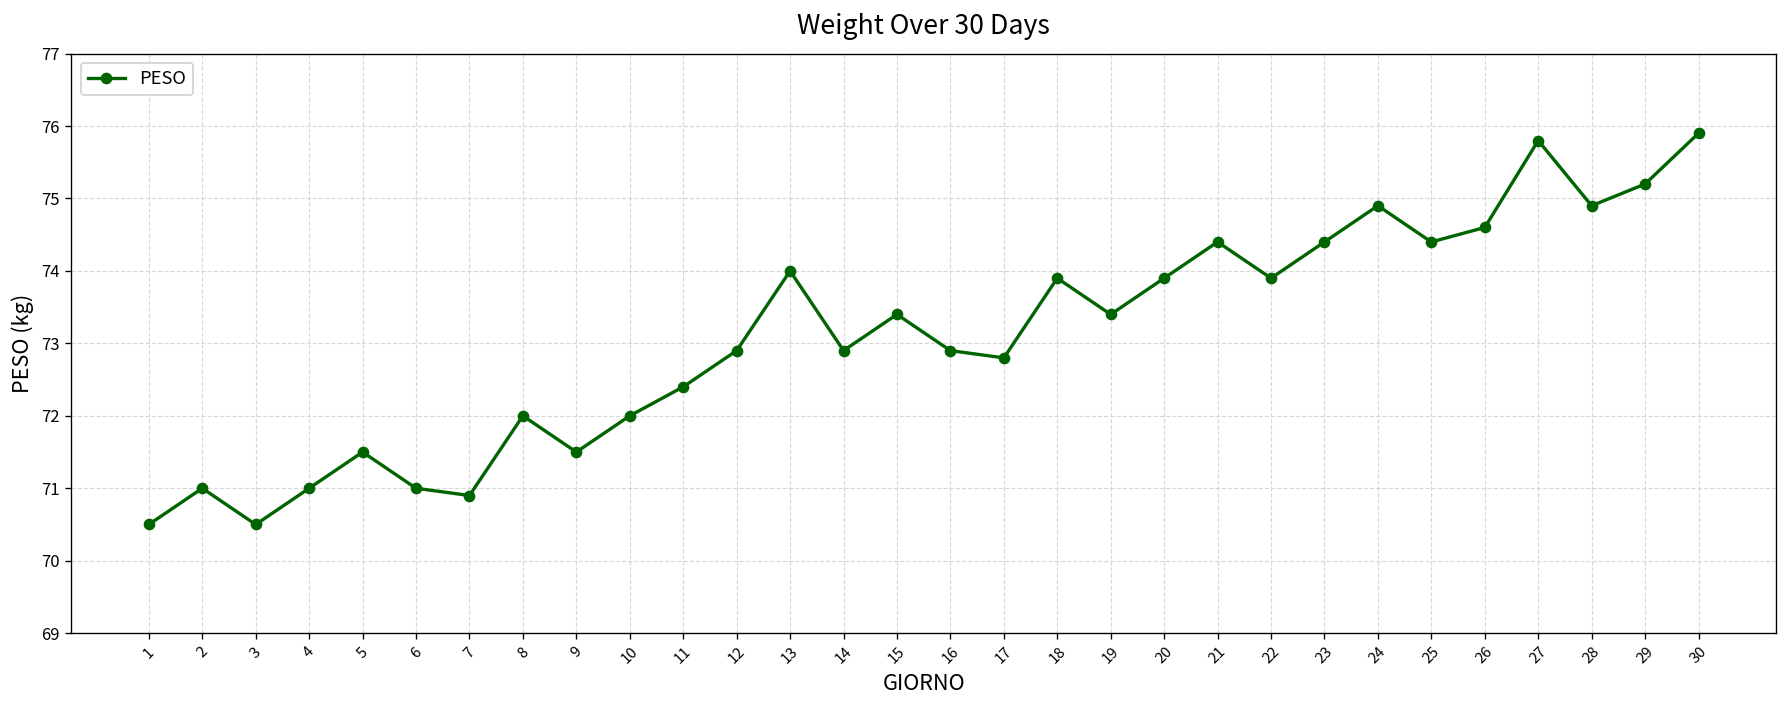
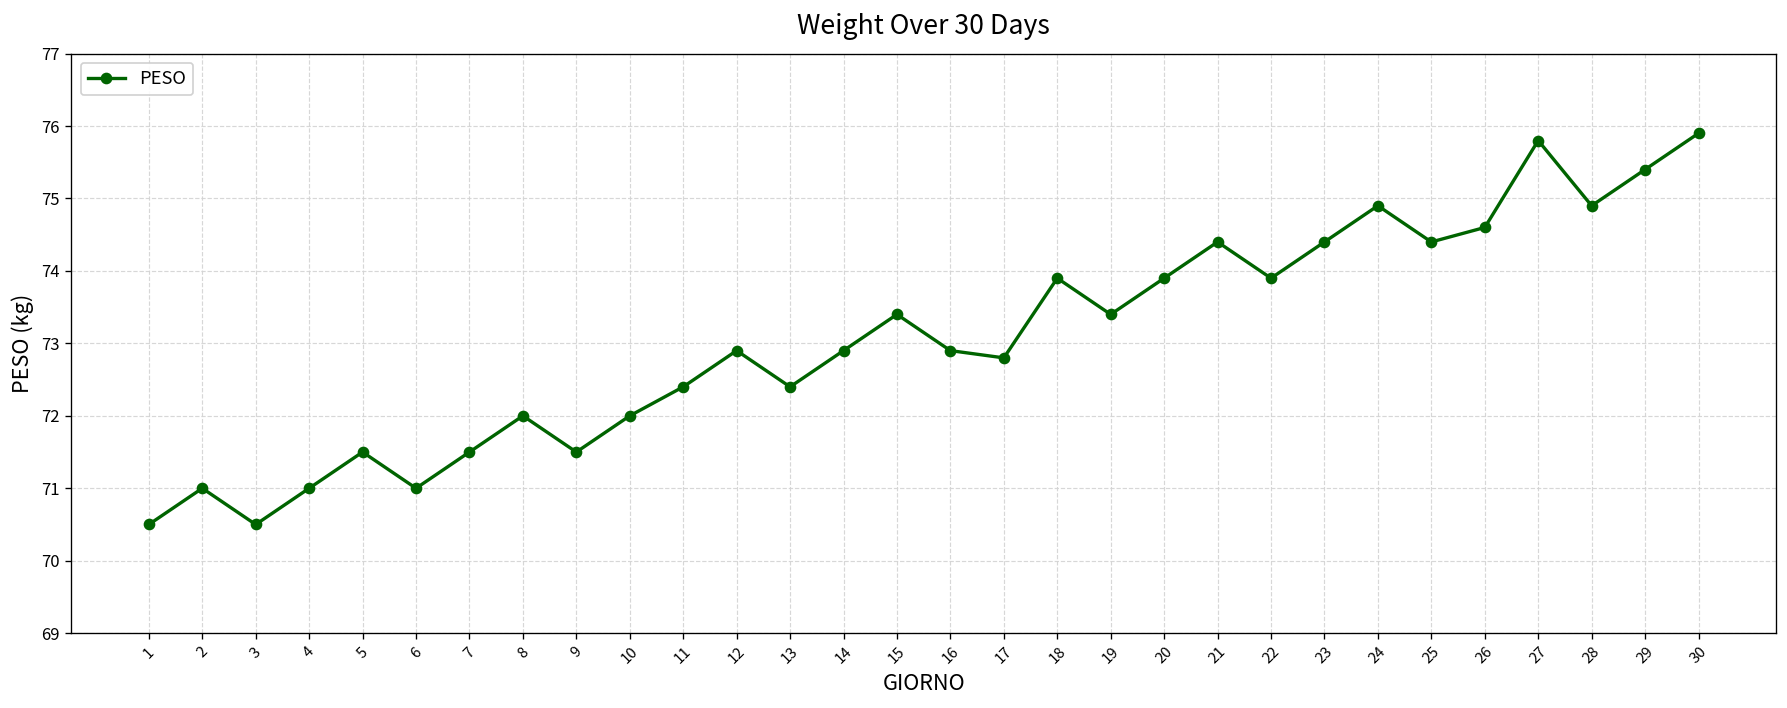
  {
    "1": 70.5,
    "2": 71.0,
    "3": 70.5,
    "4": 71.0,
    "5": 71.5,
    "6": 71.0,
-   "7": 70.9,
+   "7": 71.5,
    "8": 72.0,
    "9": 71.5,
    "10": 72.0,
    "11": 72.4,
    "12": 72.9,
-   "13": 74.0,
+   "13": 72.4,
    "14": 72.9,
    "15": 73.4,
    "16": 72.9,
    "17": 72.8,
    "18": 73.9,
    "19": 73.4,
    "20": 73.9,
    "21": 74.4,
    "22": 73.9,
    "23": 74.4,
    "24": 74.9,
    "25": 74.4,
    "26": 74.6,
    "27": 75.8,
    "28": 74.9,
-   "29": 75.2,
+   "29": 75.4,
    "30": 75.9
  }
